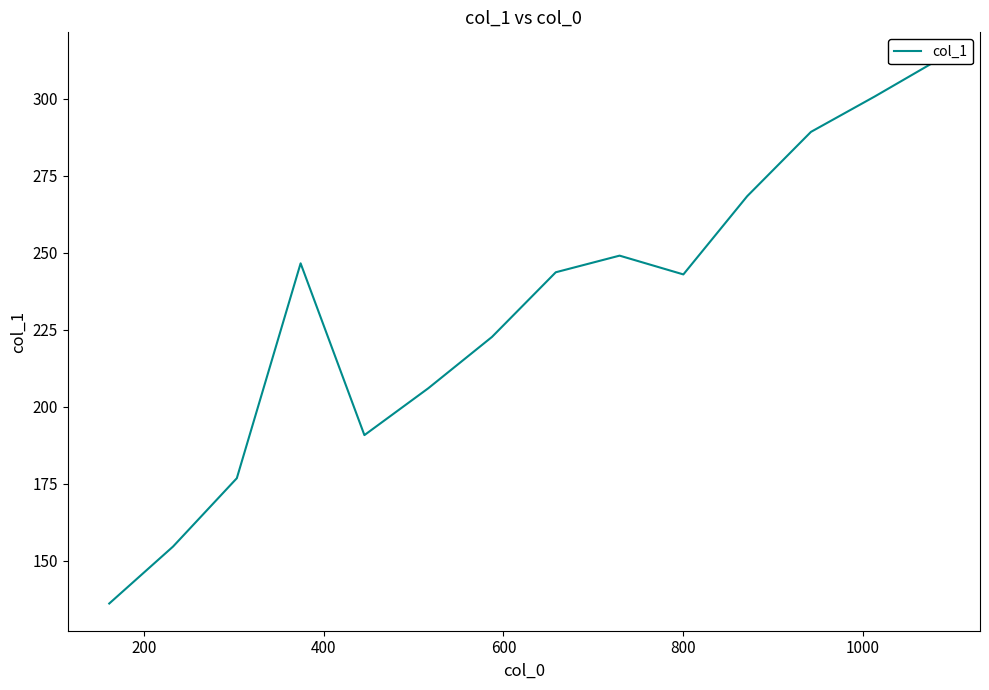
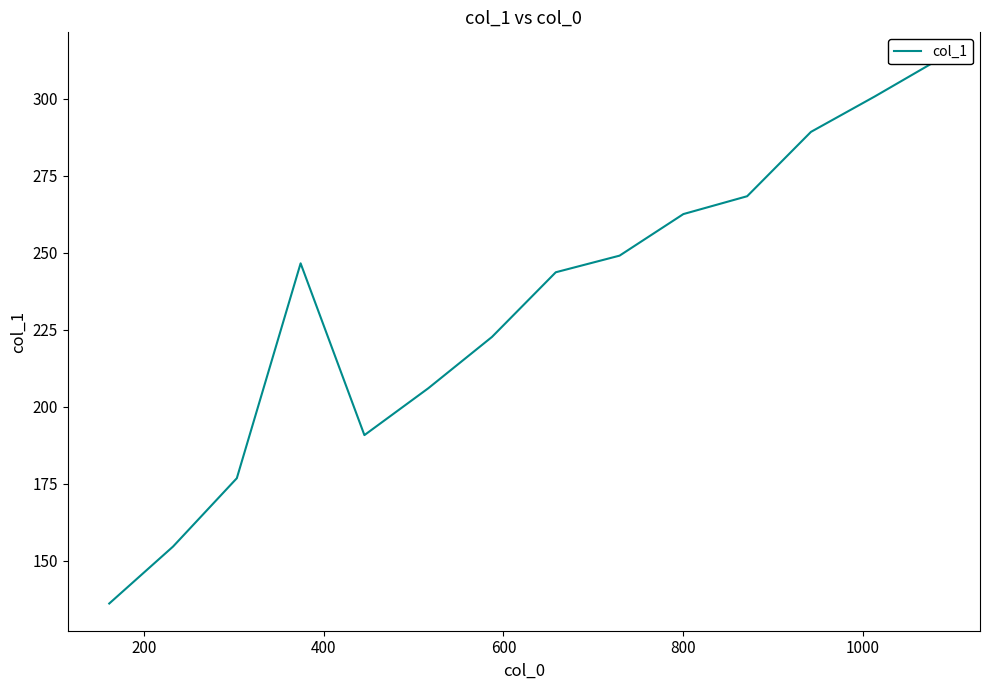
  {
-   "800": 243
+   "800": 263
  }
